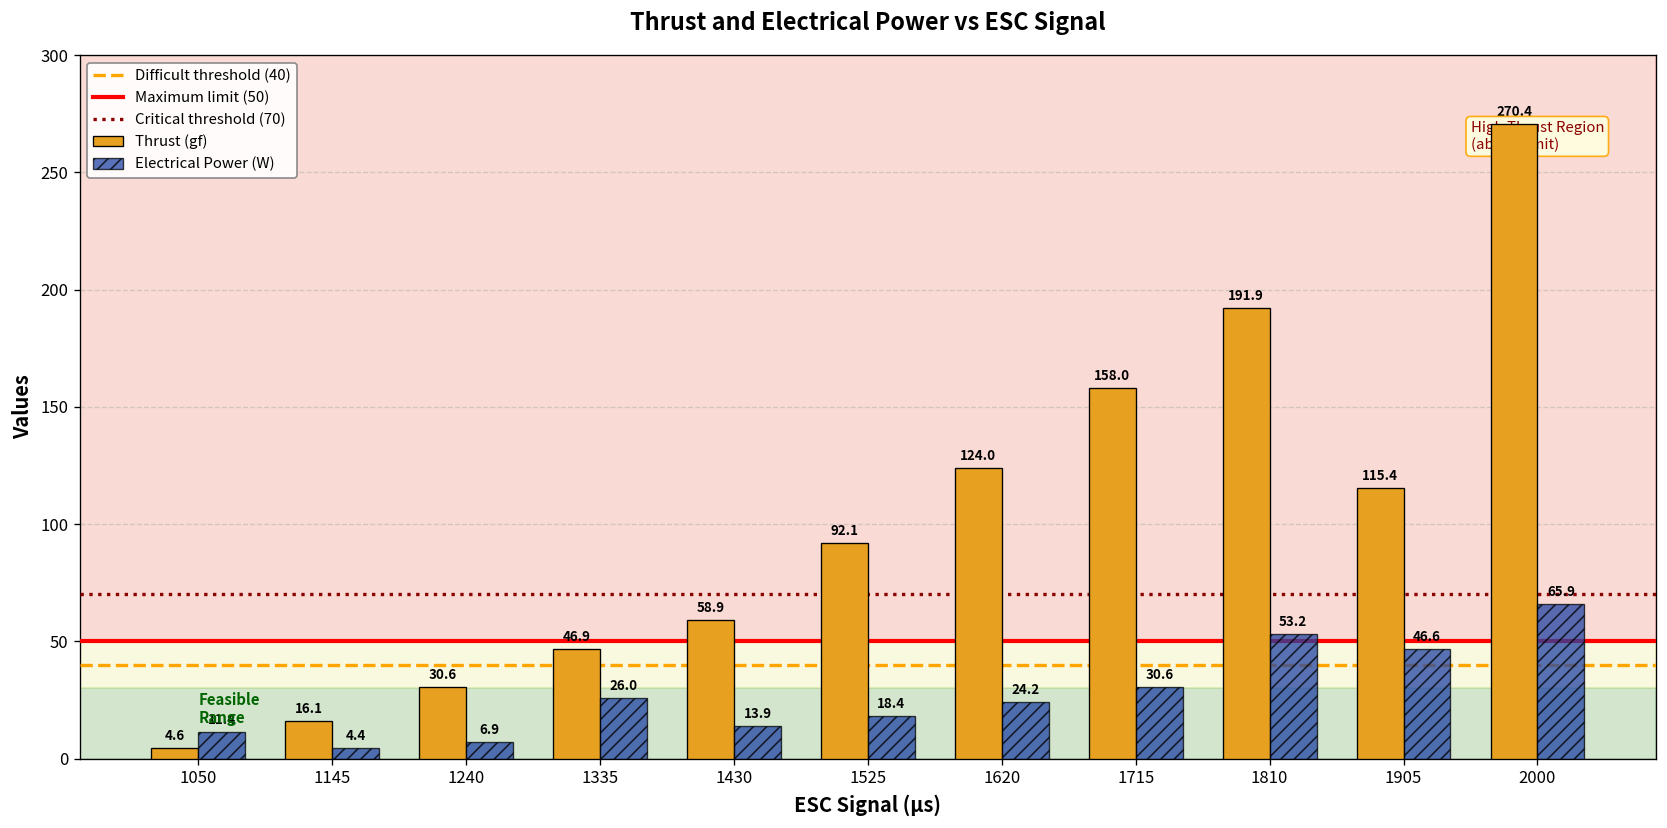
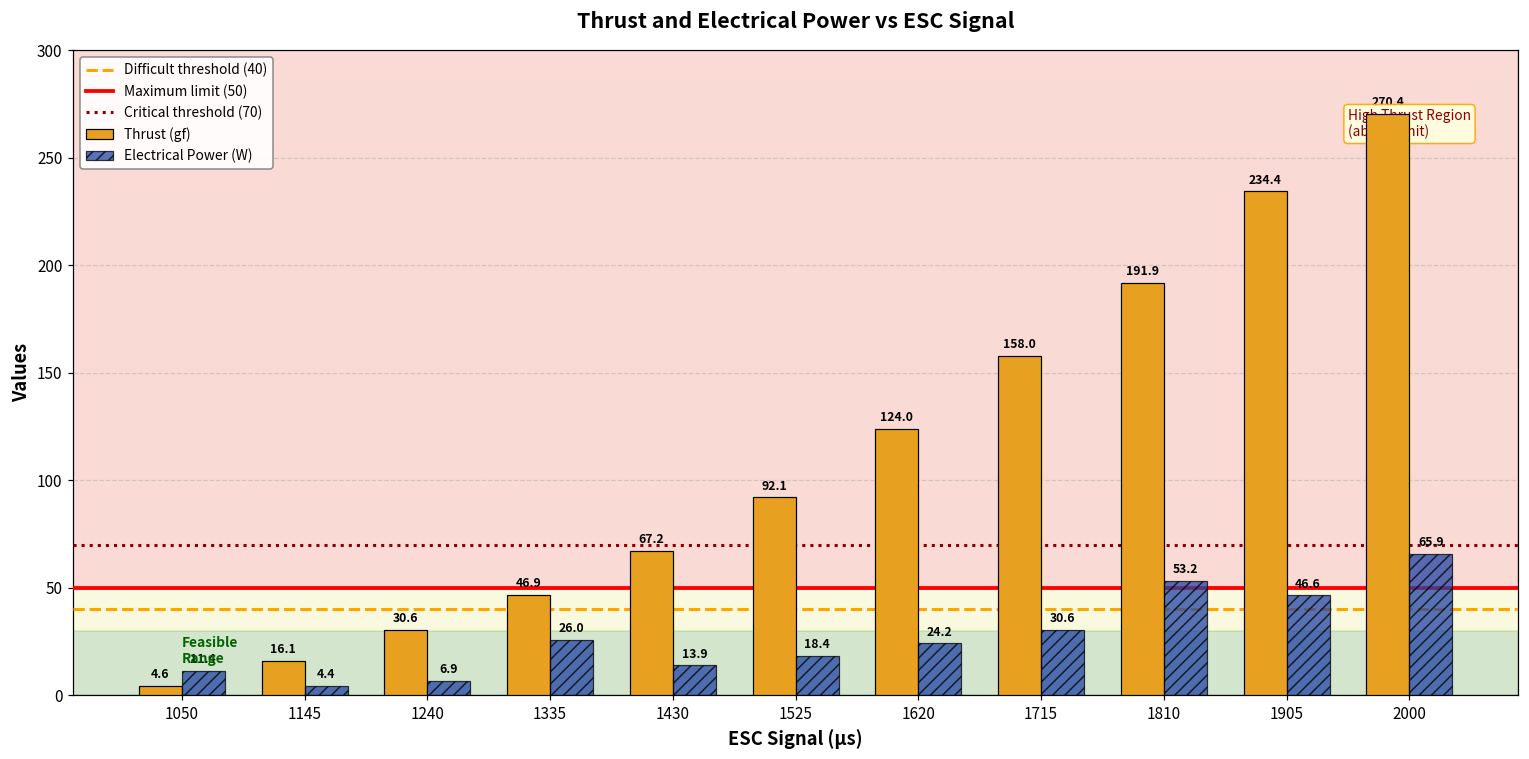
  {
    "Thrust (gf)": {
      "1050": 4.6,
      "1145": 16.1,
      "1240": 30.6,
      "1335": 46.9,
-     "1430": 58.9,
+     "1430": 67.2,
      "1525": 92.1,
      "1620": 124.0,
      "1715": 158.0,
      "1810": 191.9,
-     "1905": 115.4
+     "1905": 234.4
    },
    "Electrical Power (W)": {
      "1145": 4.4,
      "1240": 6.9,
      "1335": 26.0,
      "1430": 13.9,
      "1525": 18.4,
      "1620": 24.2,
      "1715": 30.6,
      "1810": 53.2,
      "1905": 46.6,
      "2000": 65.9
    }
  }
